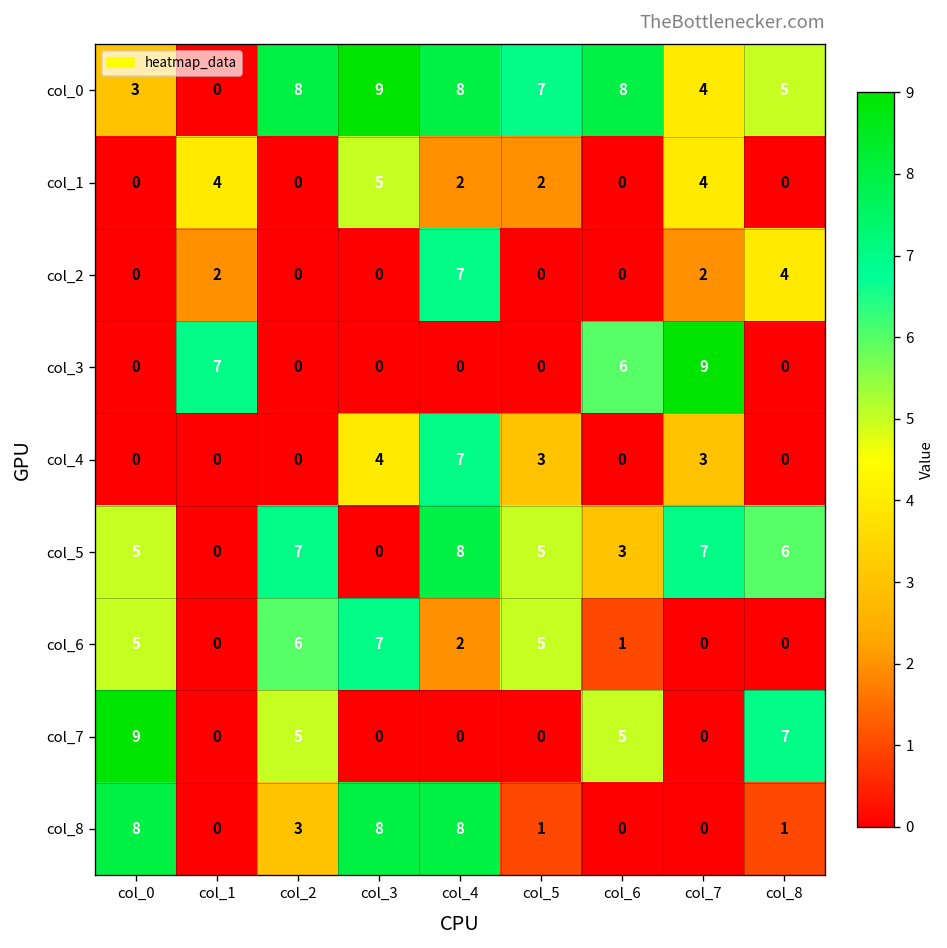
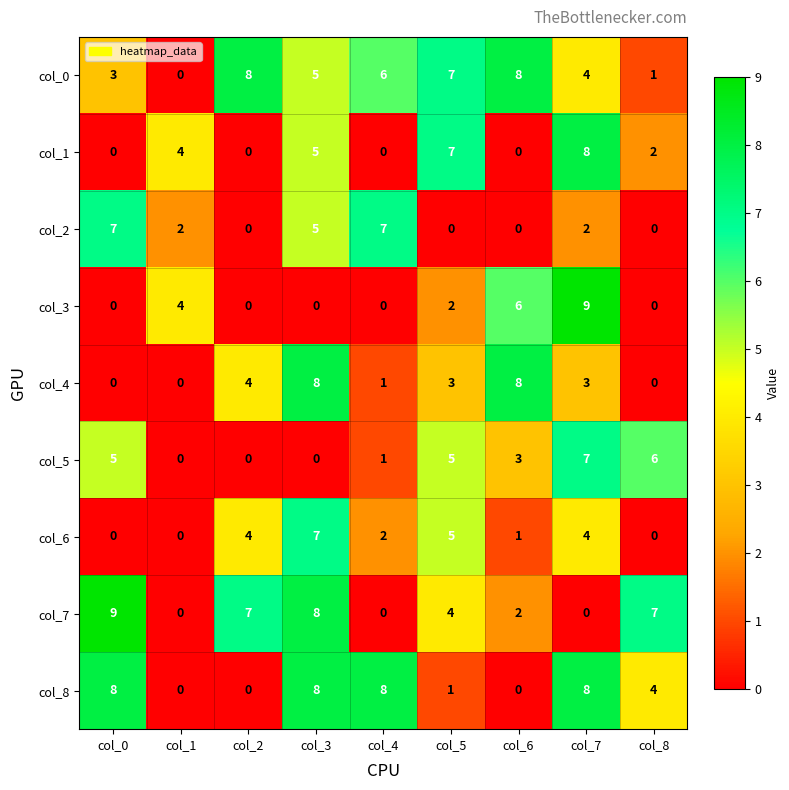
  {
    "col_0": {
      "col_0": 3,
      "col_1": 0,
      "col_2": 8,
-     "col_3": 9,
-     "col_4": 8,
+     "col_3": 5,
+     "col_4": 6,
      "col_5": 7,
      "col_6": 8,
      "col_7": 4,
-     "col_8": 5
+     "col_8": 1
    },
    "col_1": {
      "col_0": 0,
      "col_1": 4,
      "col_2": 0,
      "col_3": 5,
-     "col_4": 2,
-     "col_5": 2,
+     "col_4": 0,
+     "col_5": 7,
      "col_6": 0,
-     "col_7": 4,
-     "col_8": 0
+     "col_7": 8,
+     "col_8": 2
    },
    "col_2": {
-     "col_0": 0,
+     "col_0": 7,
      "col_1": 2,
      "col_2": 0,
-     "col_3": 0,
+     "col_3": 5,
      "col_4": 7,
      "col_5": 0,
      "col_6": 0,
      "col_7": 2,
-     "col_8": 4
+     "col_8": 0
    },
    "col_3": {
      "col_0": 0,
-     "col_1": 7,
+     "col_1": 4,
      "col_2": 0,
      "col_3": 0,
      "col_4": 0,
-     "col_5": 0,
+     "col_5": 2,
      "col_6": 6,
      "col_7": 9,
      "col_8": 0
    },
    "col_4": {
      "col_0": 0,
      "col_1": 0,
-     "col_2": 0,
-     "col_3": 4,
-     "col_4": 7,
+     "col_2": 4,
+     "col_3": 8,
+     "col_4": 1,
      "col_5": 3,
-     "col_6": 0,
+     "col_6": 8,
      "col_7": 3,
      "col_8": 0
    },
    "col_5": {
      "col_0": 5,
      "col_1": 0,
-     "col_2": 7,
+     "col_2": 0,
      "col_3": 0,
-     "col_4": 8,
+     "col_4": 1,
      "col_5": 5,
      "col_6": 3,
      "col_7": 7,
      "col_8": 6
    },
    "col_6": {
-     "col_0": 5,
+     "col_0": 0,
      "col_1": 0,
-     "col_2": 6,
+     "col_2": 4,
      "col_3": 7,
      "col_4": 2,
      "col_5": 5,
      "col_6": 1,
-     "col_7": 0,
+     "col_7": 4,
      "col_8": 0
    },
    "col_7": {
      "col_0": 9,
      "col_1": 0,
-     "col_2": 5,
-     "col_3": 0,
+     "col_2": 7,
+     "col_3": 8,
      "col_4": 0,
-     "col_5": 0,
-     "col_6": 5,
+     "col_5": 4,
+     "col_6": 2,
      "col_7": 0,
      "col_8": 7
    },
    "col_8": {
      "col_0": 8,
      "col_1": 0,
-     "col_2": 3,
+     "col_2": 0,
      "col_3": 8,
      "col_4": 8,
      "col_5": 1,
      "col_6": 0,
-     "col_7": 0,
-     "col_8": 1
+     "col_7": 8,
+     "col_8": 4
    }
  }
